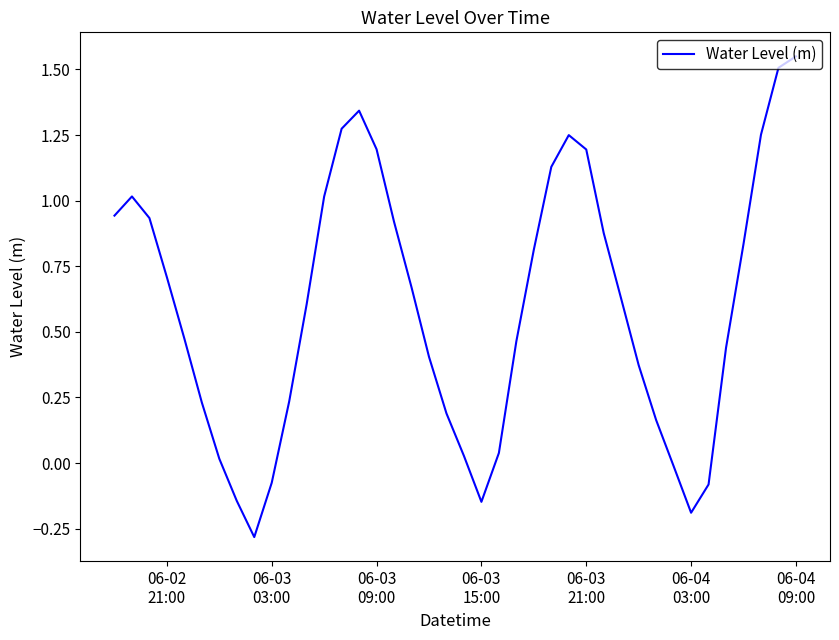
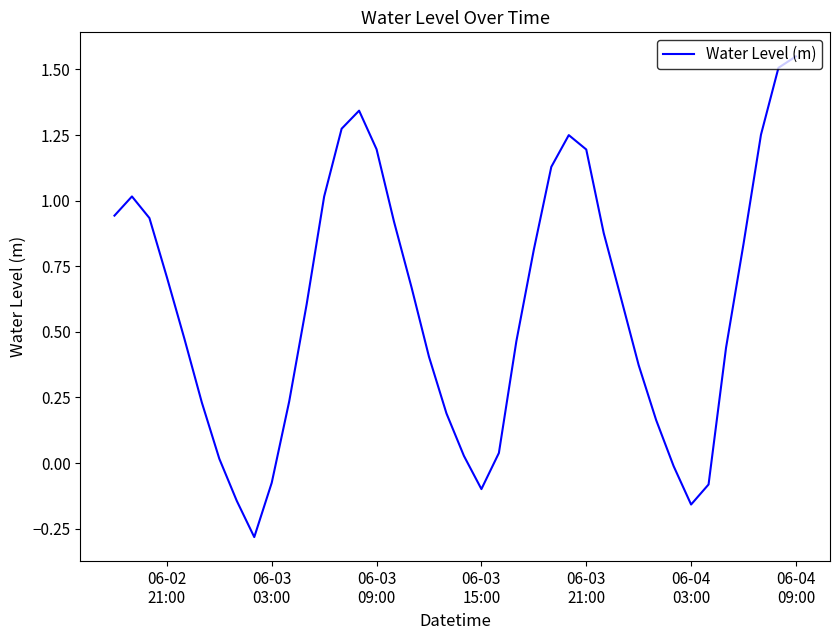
  {
    "06-02 21:00": 0.71,
    "06-03 03:00": -0.08,
    "06-03 09:00": 1.20,
-   "06-03 15:00": -0.15,
+   "06-03 15:00": -0.10,
    "06-03 21:00": 1.20,
-   "06-04 03:00": -0.19
+   "06-04 03:00": -0.16
  }
